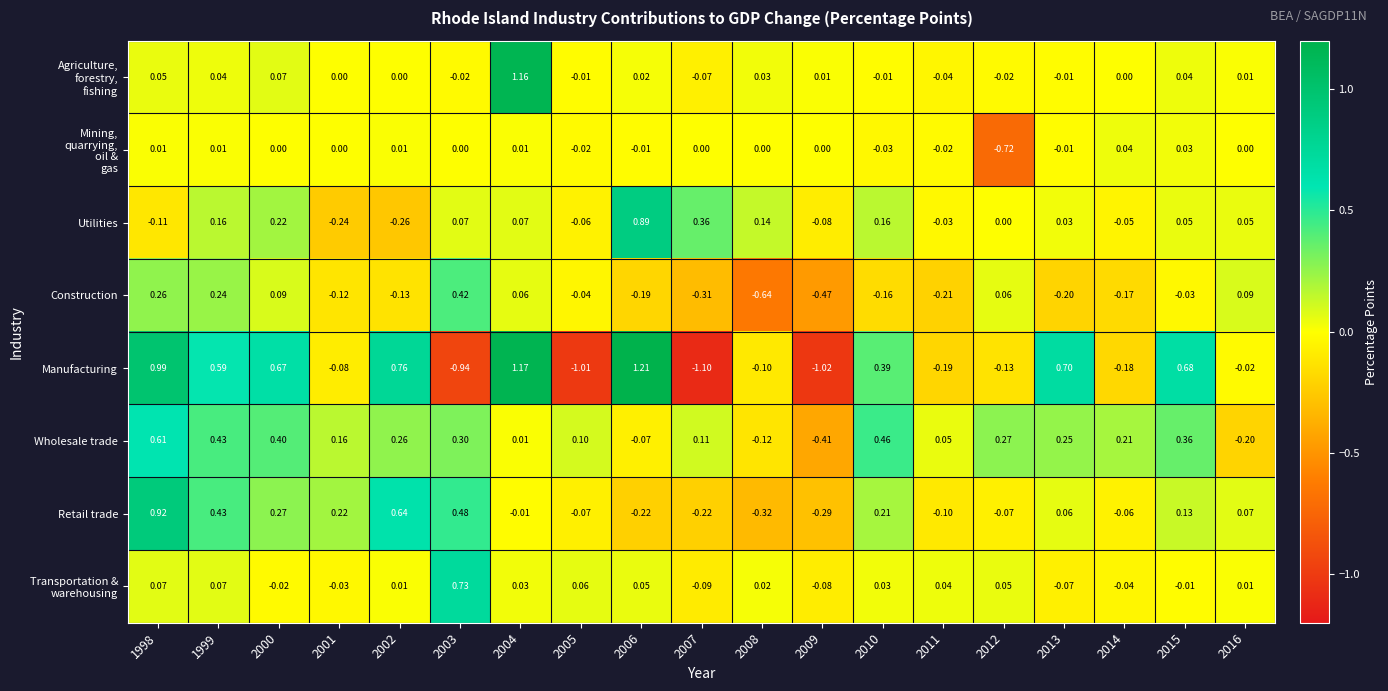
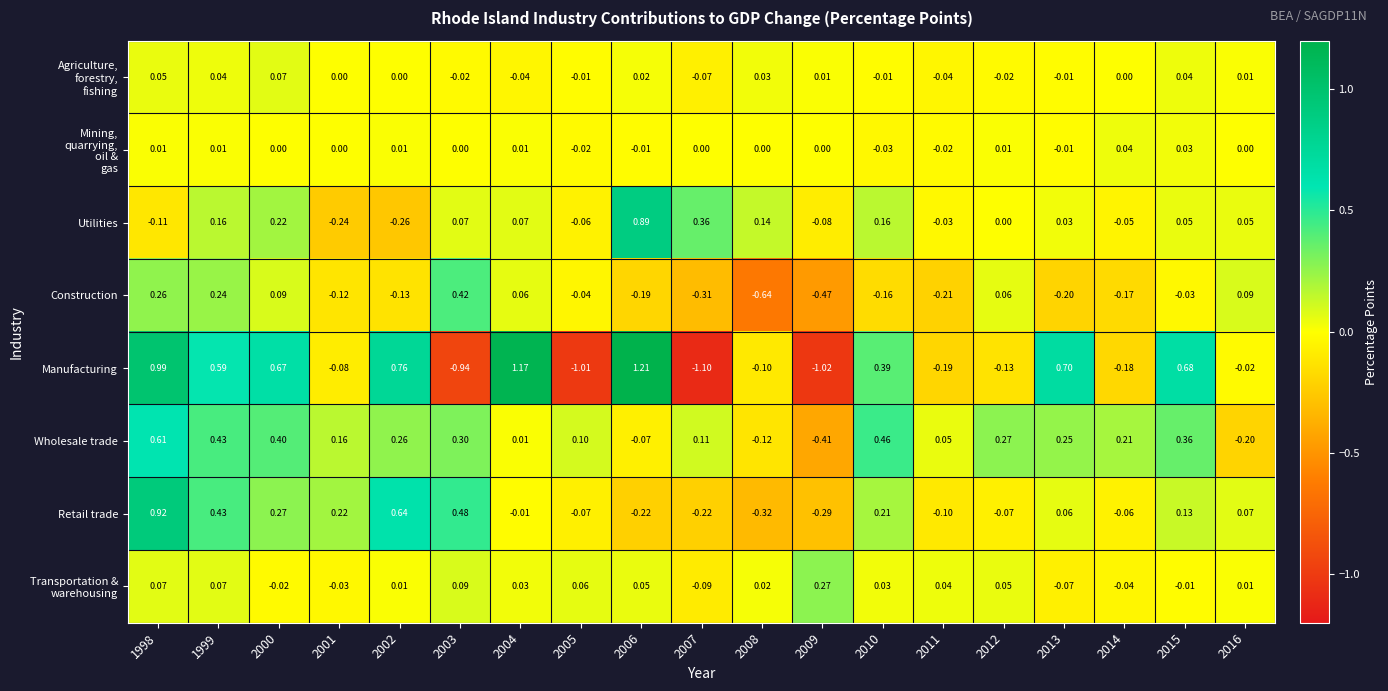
  {
    "Agriculture, forestry, fishing": {
      "1998": 0.05,
      "1999": 0.04,
      "2000": 0.07,
      "2001": 0.00,
      "2002": 0.00,
      "2003": -0.02,
-     "2004": 1.16,
+     "2004": -0.04,
      "2005": -0.01,
      "2006": 0.02,
      "2007": -0.07,
      "2008": 0.03,
      "2009": 0.01,
      "2010": -0.01,
      "2011": -0.04,
      "2012": -0.02,
      "2013": -0.01,
      "2014": 0.00,
      "2015": 0.04,
      "2016": 0.01
    },
    "Mining, quarrying, oil & gas": {
      "1998": 0.01,
      "1999": 0.01,
      "2000": 0.00,
      "2001": 0.00,
      "2002": 0.01,
      "2003": 0.00,
      "2004": 0.01,
      "2005": -0.02,
      "2006": -0.01,
      "2007": 0.00,
      "2008": 0.00,
      "2009": 0.00,
      "2010": -0.03,
      "2011": -0.02,
-     "2012": -0.72,
+     "2012": 0.01,
      "2013": -0.01,
      "2014": 0.04,
      "2015": 0.03,
      "2016": 0.00
    },
    "Utilities": {
      "1998": -0.11,
      "1999": 0.16,
      "2000": 0.22,
      "2001": -0.24,
      "2002": -0.26,
      "2003": 0.07,
      "2004": 0.07,
      "2005": -0.06,
      "2006": 0.89,
      "2007": 0.36,
      "2008": 0.14,
      "2009": -0.08,
      "2010": 0.16,
      "2011": -0.03,
      "2012": 0.00,
      "2013": 0.03,
      "2014": -0.05,
      "2015": 0.05,
      "2016": 0.05
    },
    "Construction": {
      "1998": 0.26,
      "1999": 0.24,
      "2000": 0.09,
      "2001": -0.12,
      "2002": -0.13,
      "2003": 0.42,
      "2004": 0.06,
      "2005": -0.04,
      "2006": -0.19,
      "2007": -0.31,
      "2008": -0.64,
      "2009": -0.47,
      "2010": -0.16,
      "2011": -0.21,
      "2012": 0.06,
      "2013": -0.20,
      "2014": -0.17,
      "2015": -0.03,
      "2016": 0.09
    },
    "Manufacturing": {
      "1998": 0.99,
      "1999": 0.59,
      "2000": 0.67,
      "2001": -0.08,
      "2002": 0.76,
      "2003": -0.94,
      "2004": 1.17,
      "2005": -1.01,
      "2006": 1.21,
      "2007": -1.10,
      "2008": -0.10,
      "2009": -1.02,
      "2010": 0.39,
      "2011": -0.19,
      "2012": -0.13,
      "2013": 0.70,
      "2014": -0.18,
      "2015": 0.68,
      "2016": -0.02
    },
    "Wholesale trade": {
      "1998": 0.61,
      "1999": 0.43,
      "2000": 0.40,
      "2001": 0.16,
      "2002": 0.26,
      "2003": 0.30,
      "2004": 0.01,
      "2005": 0.10,
      "2006": -0.07,
      "2007": 0.11,
      "2008": -0.12,
      "2009": -0.41,
      "2010": 0.46,
      "2011": 0.05,
      "2012": 0.27,
      "2013": 0.25,
      "2014": 0.21,
      "2015": 0.36,
      "2016": -0.20
    },
    "Retail trade": {
      "1998": 0.92,
      "1999": 0.43,
      "2000": 0.27,
      "2001": 0.22,
      "2002": 0.64,
      "2003": 0.48,
      "2004": -0.01,
      "2005": -0.07,
      "2006": -0.22,
      "2007": -0.22,
      "2008": -0.32,
      "2009": -0.29,
      "2010": 0.21,
      "2011": -0.10,
      "2012": -0.07,
      "2013": 0.06,
      "2014": -0.06,
      "2015": 0.13,
      "2016": 0.07
    },
    "Transportation & warehousing": {
      "1998": 0.07,
      "1999": 0.07,
      "2000": -0.02,
      "2001": -0.03,
      "2002": 0.01,
-     "2003": 0.73,
+     "2003": 0.09,
      "2004": 0.03,
      "2005": 0.06,
      "2006": 0.05,
      "2007": -0.09,
      "2008": 0.02,
-     "2009": -0.08,
+     "2009": 0.27,
      "2010": 0.03,
      "2011": 0.04,
      "2012": 0.05,
      "2013": -0.07,
      "2014": -0.04,
      "2015": -0.01,
      "2016": 0.01
    }
  }
